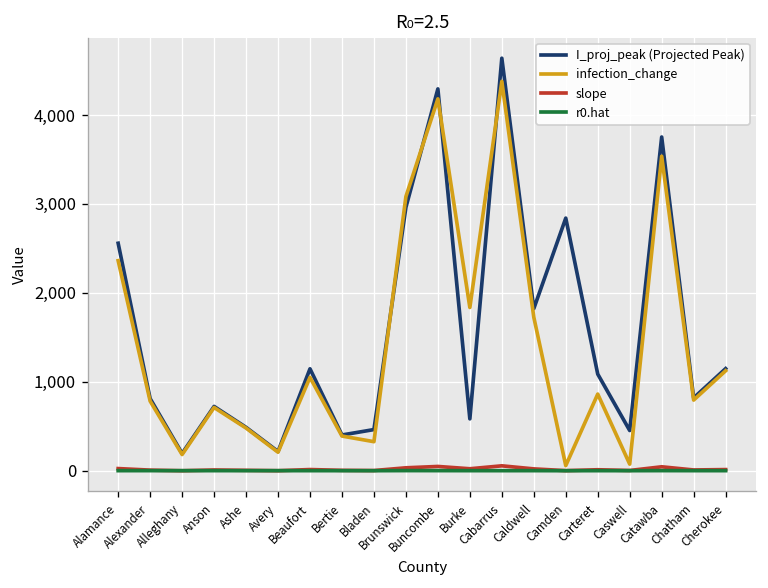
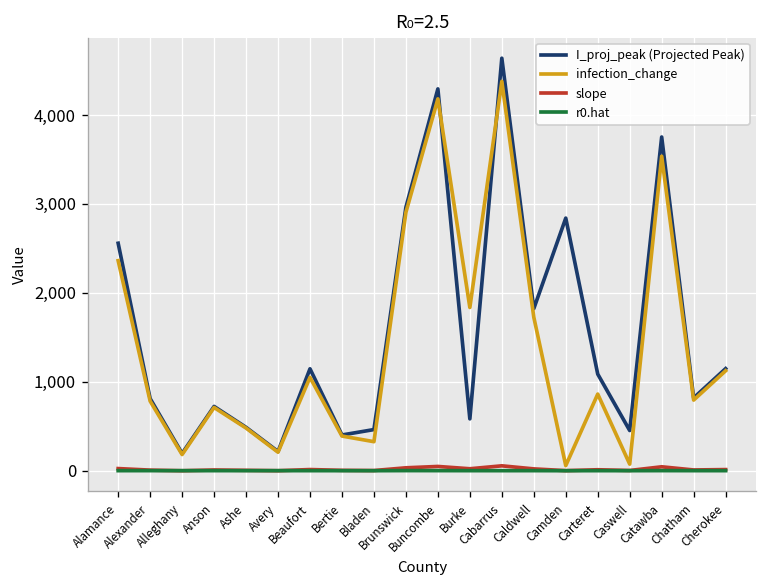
  {
    "I_proj_peak (Projected Peak)": {
      "Alamance": "2,600",
      "Beaufort": "1,100",
      "Bladen": "500",
      "Brunswick": "3,000",
      "Buncombe": "4,300",
      "Burke": "600",
      "Cabarrus": "4,600",
      "Caldwell": "1,800",
      "Camden": "2,800",
      "Carteret": "1,100",
      "Caswell": "500",
      "Catawba": "3,800"
    },
    "infection_change": {
      "Alamance": "2,400",
      "Beaufort": "1,100",
      "Bladen": "300",
-     "Brunswick": "3,100",
+     "Brunswick": "2,900",
      "Buncombe": "4,200",
      "Burke": "1,800",
      "Cabarrus": "4,400",
      "Caldwell": "1,700",
      "Camden": "100",
      "Carteret": "900",
      "Caswell": "100",
      "Catawba": "3,500"
    },
    "slope": {
      "Buncombe": "0",
      "Cabarrus": "100",
      "Catawba": "0"
    },
    "r0.hat": {
      "Buncombe": "0",
      "Cabarrus": "0",
      "Catawba": "0"
    }
  }
